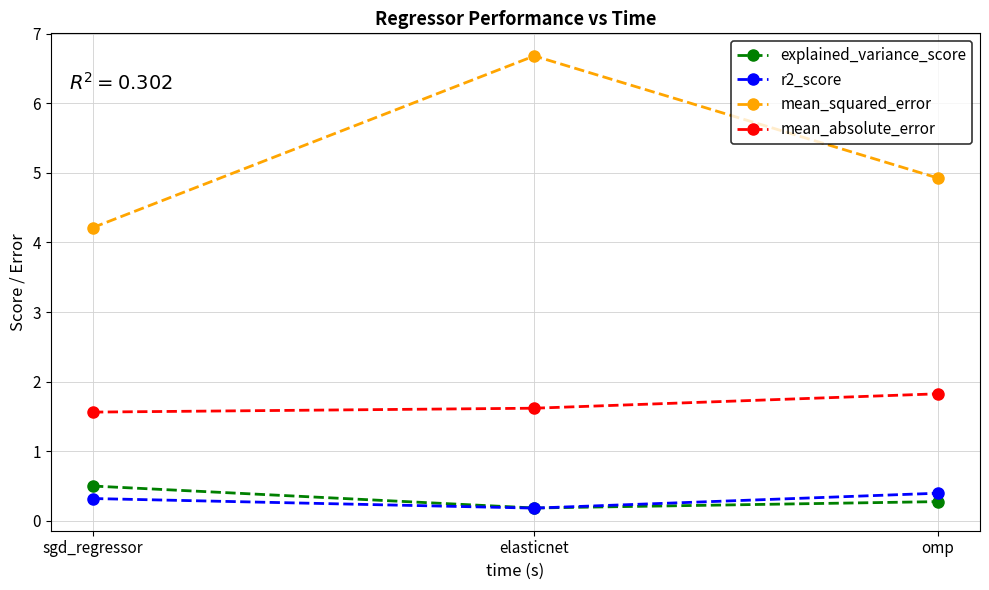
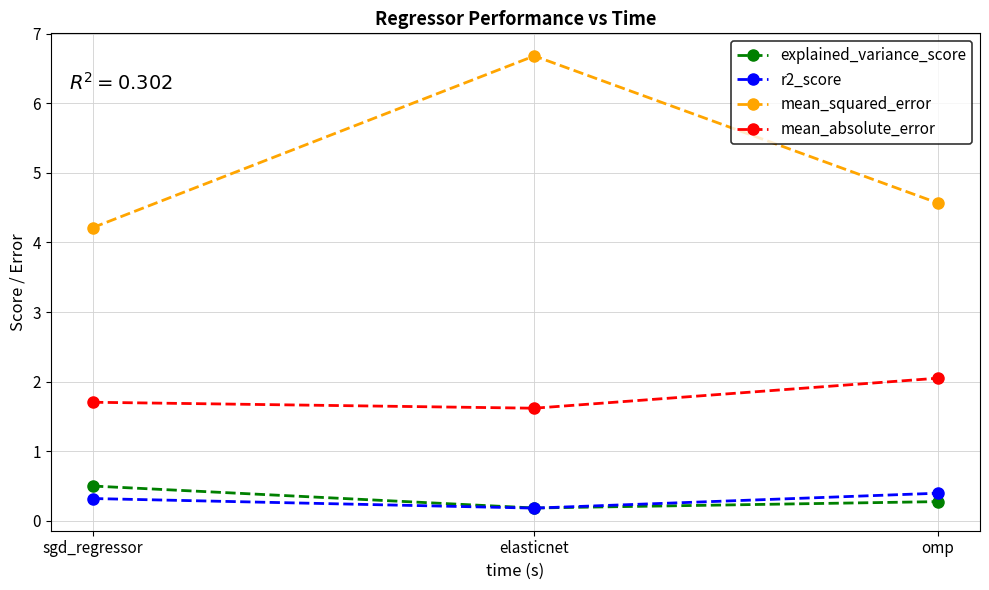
  {
    "explained_variance_score": {
      "sgd_regressor": 0.5,
      "omp": 0.3
    },
    "r2_score": {
      "sgd_regressor": 0.3,
      "omp": 0.4
    },
    "mean_squared_error": {
      "sgd_regressor": 4.2,
      "elasticnet": 6.7,
-     "omp": 4.9
+     "omp": 4.6
    },
    "mean_absolute_error": {
-     "sgd_regressor": 1.6,
+     "sgd_regressor": 1.7,
      "elasticnet": 1.6,
-     "omp": 1.8
+     "omp": 2.1
    }
  }
